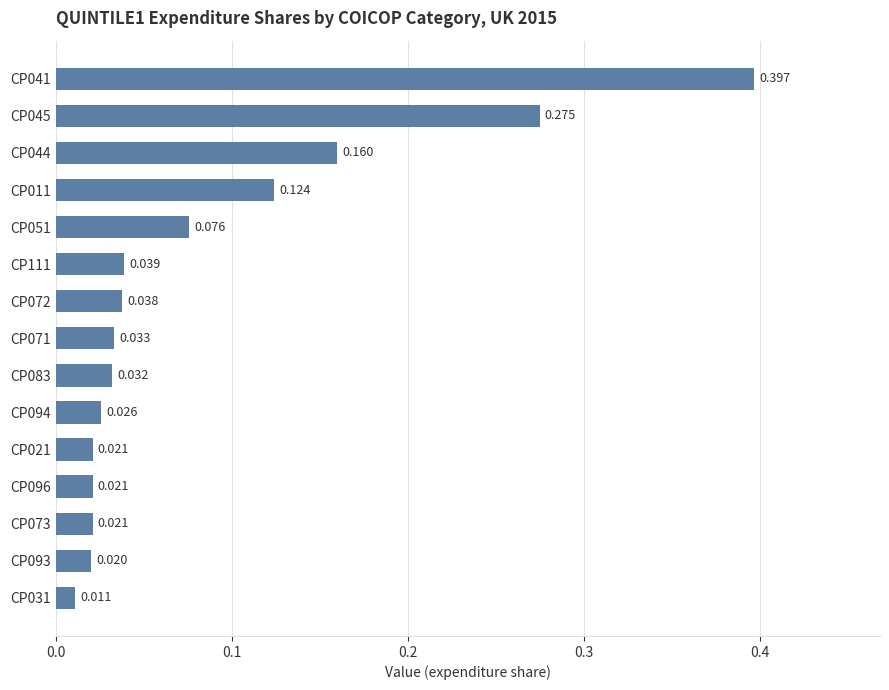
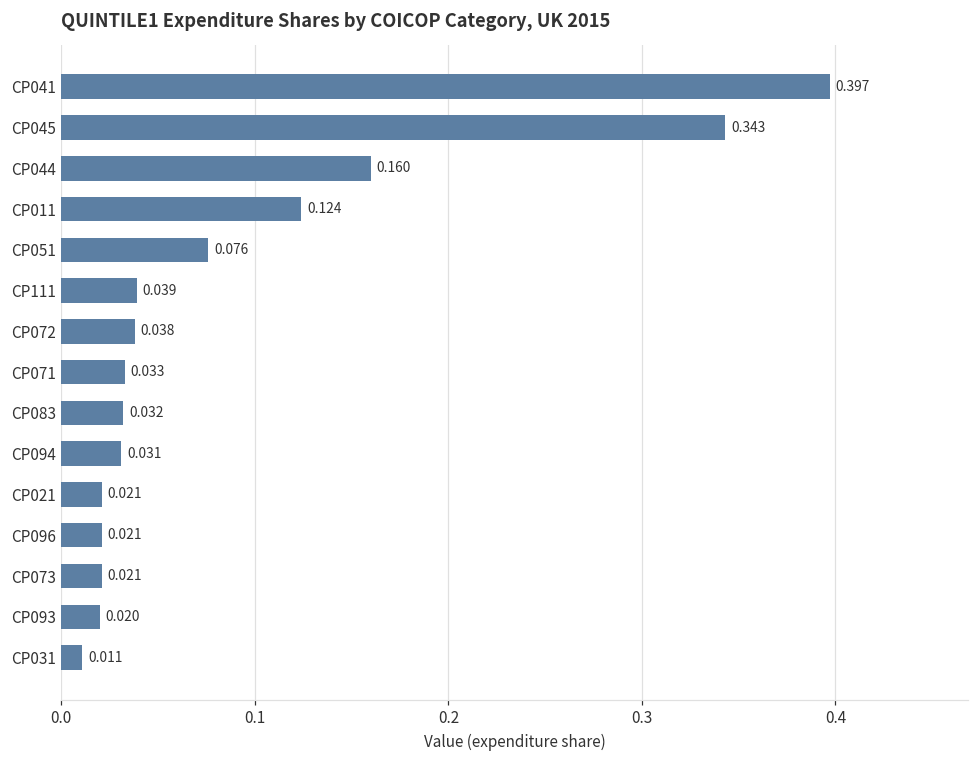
  {
    "CP041": 0.397,
-   "CP045": 0.275,
+   "CP045": 0.343,
    "CP044": 0.160,
    "CP011": 0.124,
    "CP051": 0.076,
    "CP111": 0.039,
    "CP072": 0.038,
    "CP071": 0.033,
    "CP083": 0.032,
-   "CP094": 0.026,
+   "CP094": 0.031,
    "CP021": 0.021,
    "CP096": 0.021,
    "CP073": 0.021,
    "CP093": 0.020,
    "CP031": 0.011
  }
